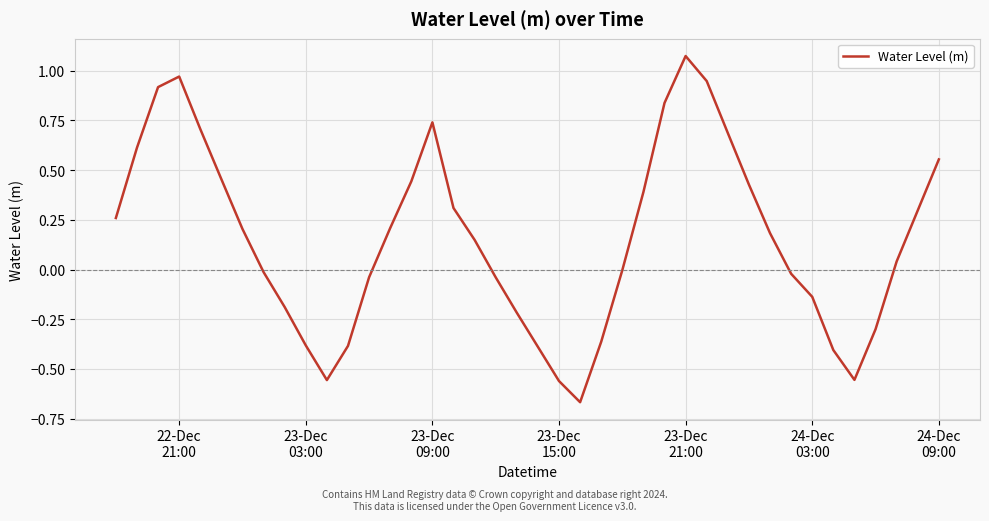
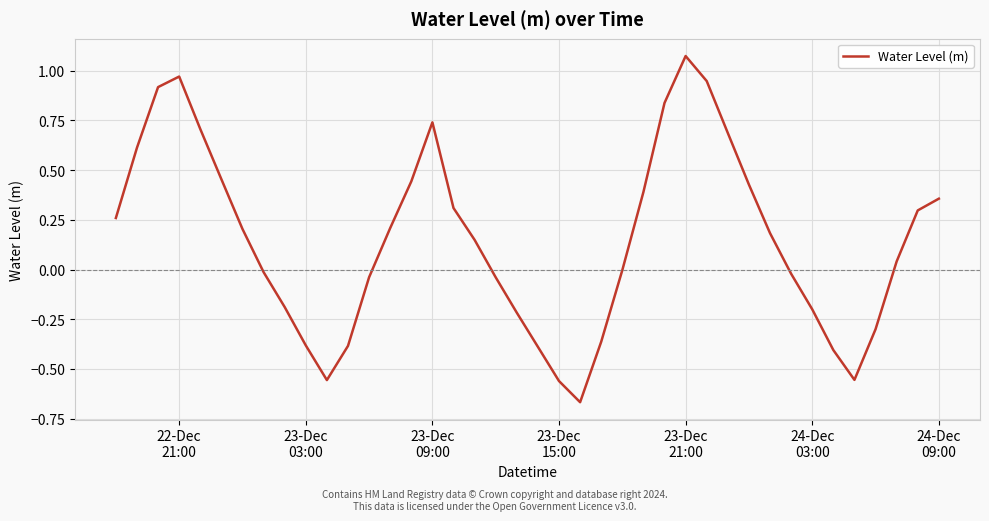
  {
    "22-Dec 21:00": 0.97,
    "23-Dec 03:00": -0.38,
    "23-Dec 09:00": 0.74,
    "23-Dec 15:00": -0.56,
    "23-Dec 21:00": 1.07,
-   "24-Dec 03:00": -0.14,
-   "24-Dec 09:00": 0.55
+   "24-Dec 03:00": -0.20,
+   "24-Dec 09:00": 0.36
  }
